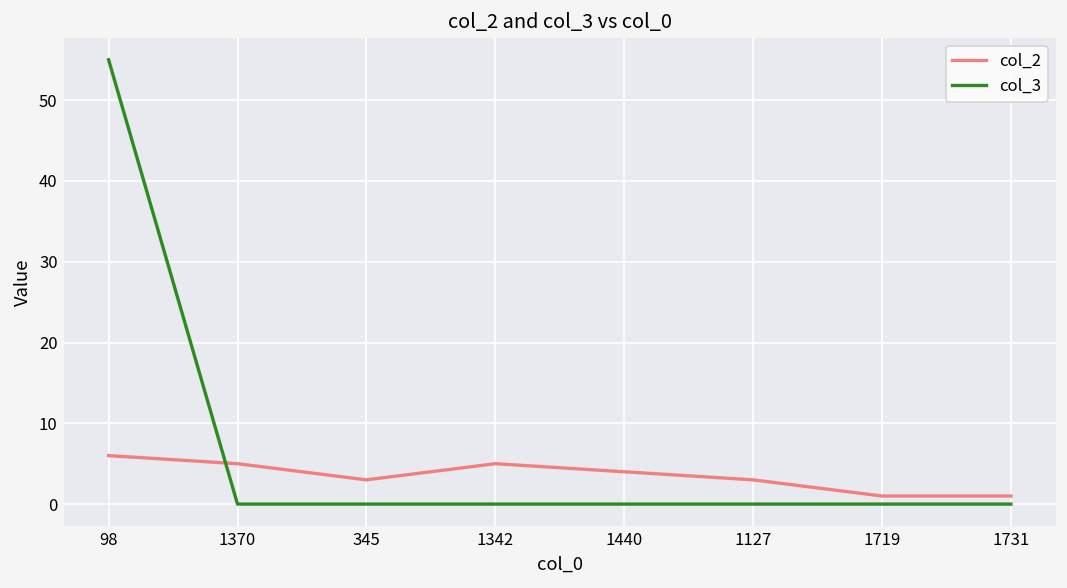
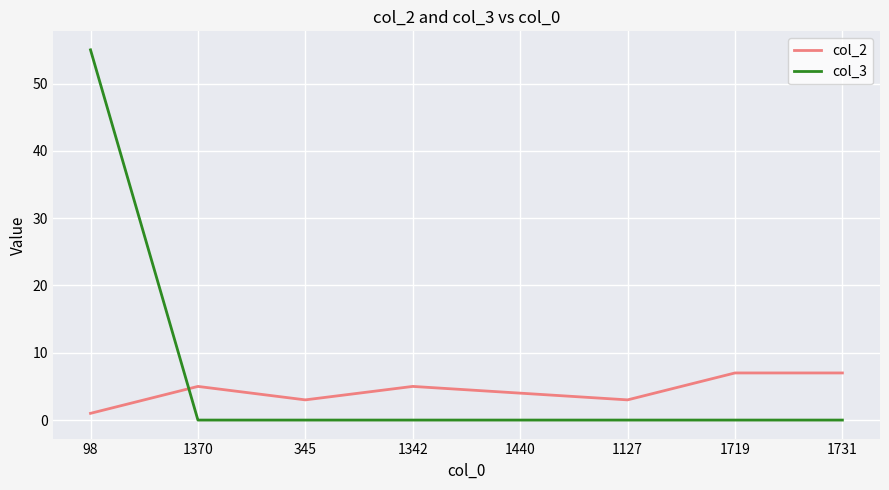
  {
    "col_2": {
-     "98": 6,
+     "98": 1,
      "1370": 5,
      "345": 3,
      "1342": 5,
      "1440": 4,
      "1127": 3,
-     "1719": 1,
-     "1731": 1
+     "1719": 7,
+     "1731": 7
    },
    "col_3": {
      "98": 55,
      "1370": 0,
      "345": 0,
      "1342": 0,
      "1440": 0,
      "1127": 0,
      "1719": 0,
      "1731": 0
    }
  }
